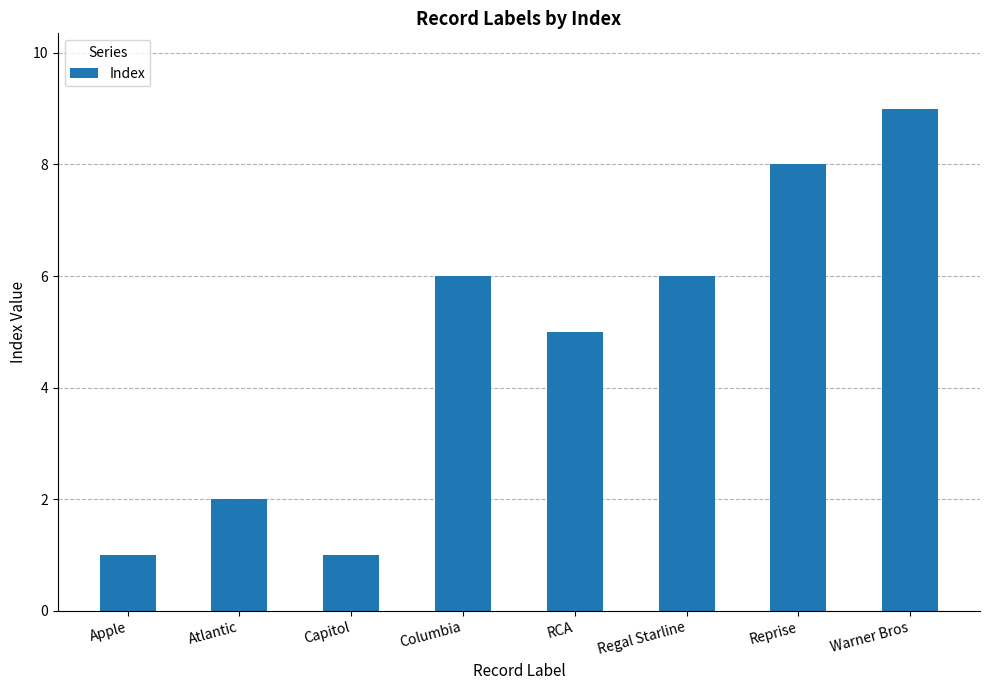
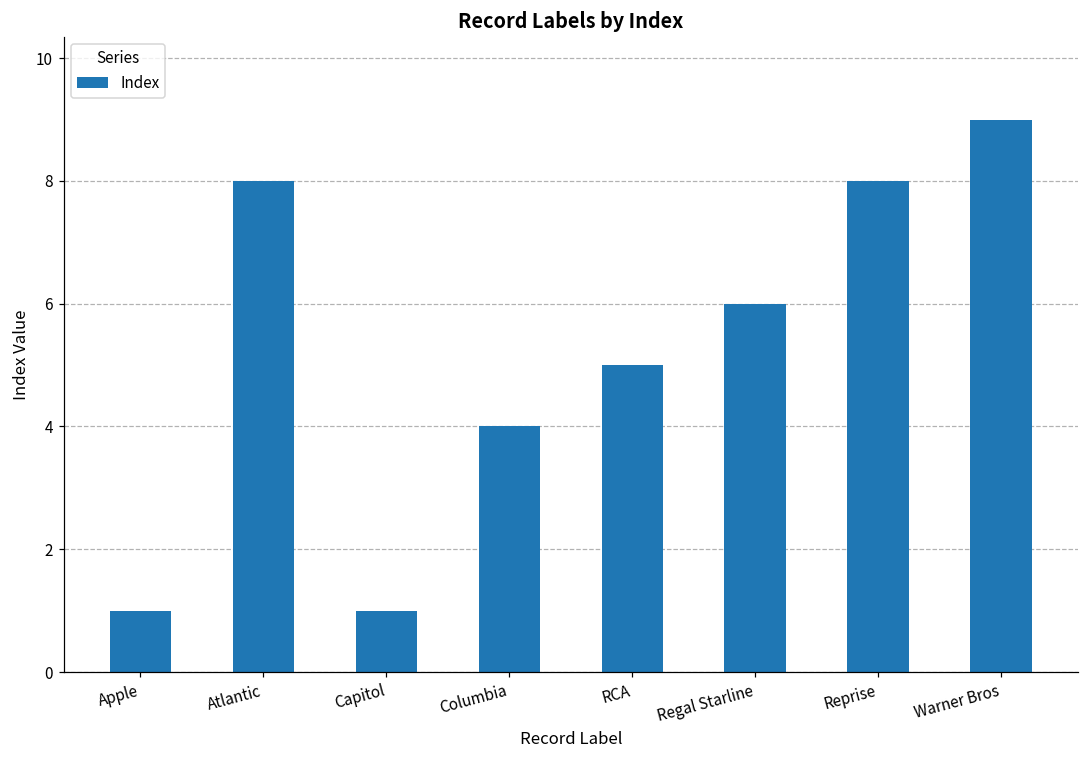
  {
    "Apple": 1,
-   "Atlantic": 2,
+   "Atlantic": 8,
    "Capitol": 1,
-   "Columbia": 6,
+   "Columbia": 4,
    "RCA": 5,
    "Regal Starline": 6,
    "Reprise": 8,
    "Warner Bros": 9
  }
